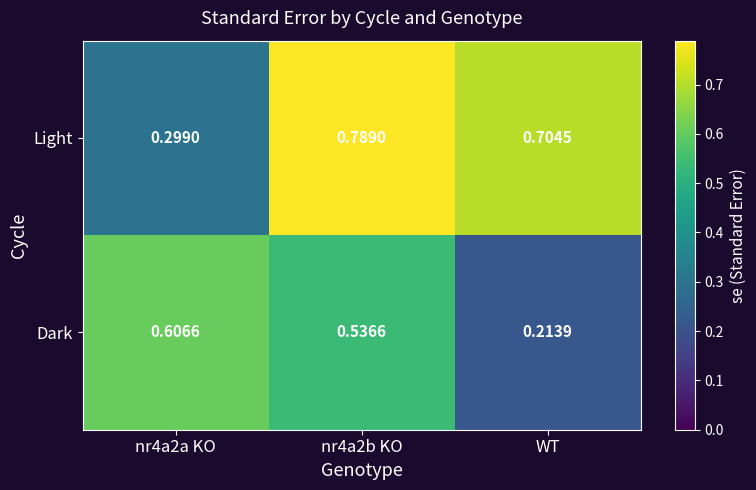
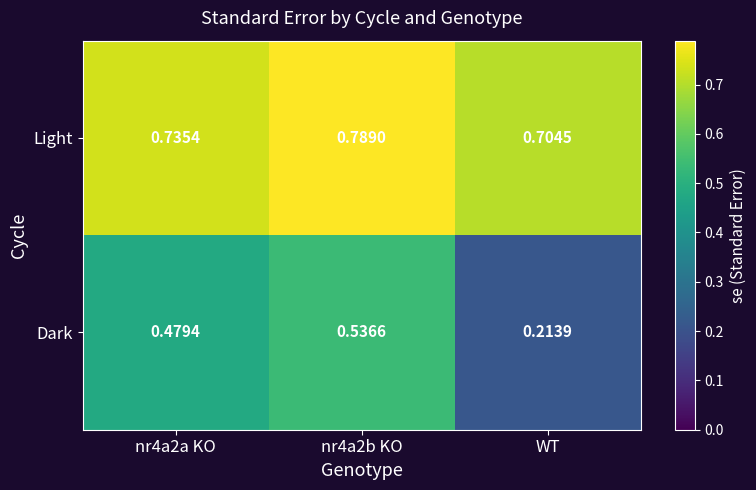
  {
    "Light": {
-     "nr4a2a KO": 0.2990,
+     "nr4a2a KO": 0.7354,
      "nr4a2b KO": 0.7890,
      "WT": 0.7045
    },
    "Dark": {
-     "nr4a2a KO": 0.6066,
+     "nr4a2a KO": 0.4794,
      "nr4a2b KO": 0.5366,
      "WT": 0.2139
    }
  }
